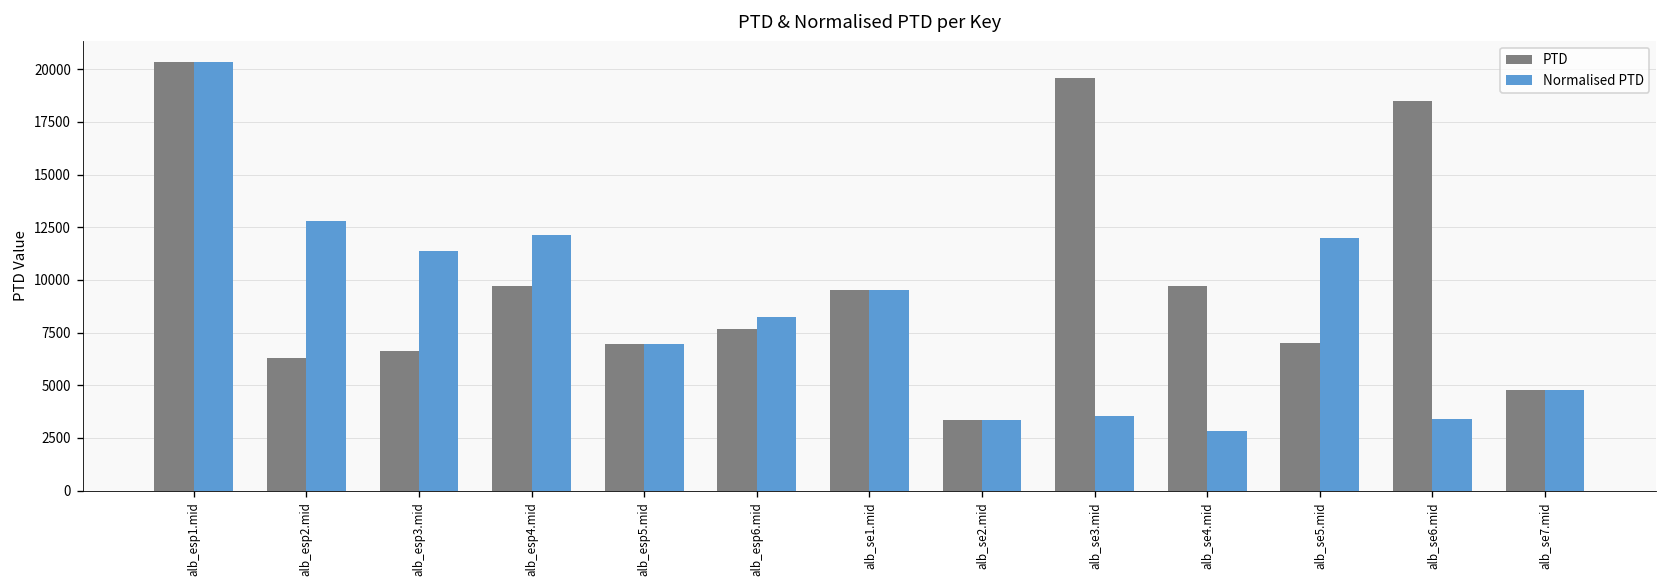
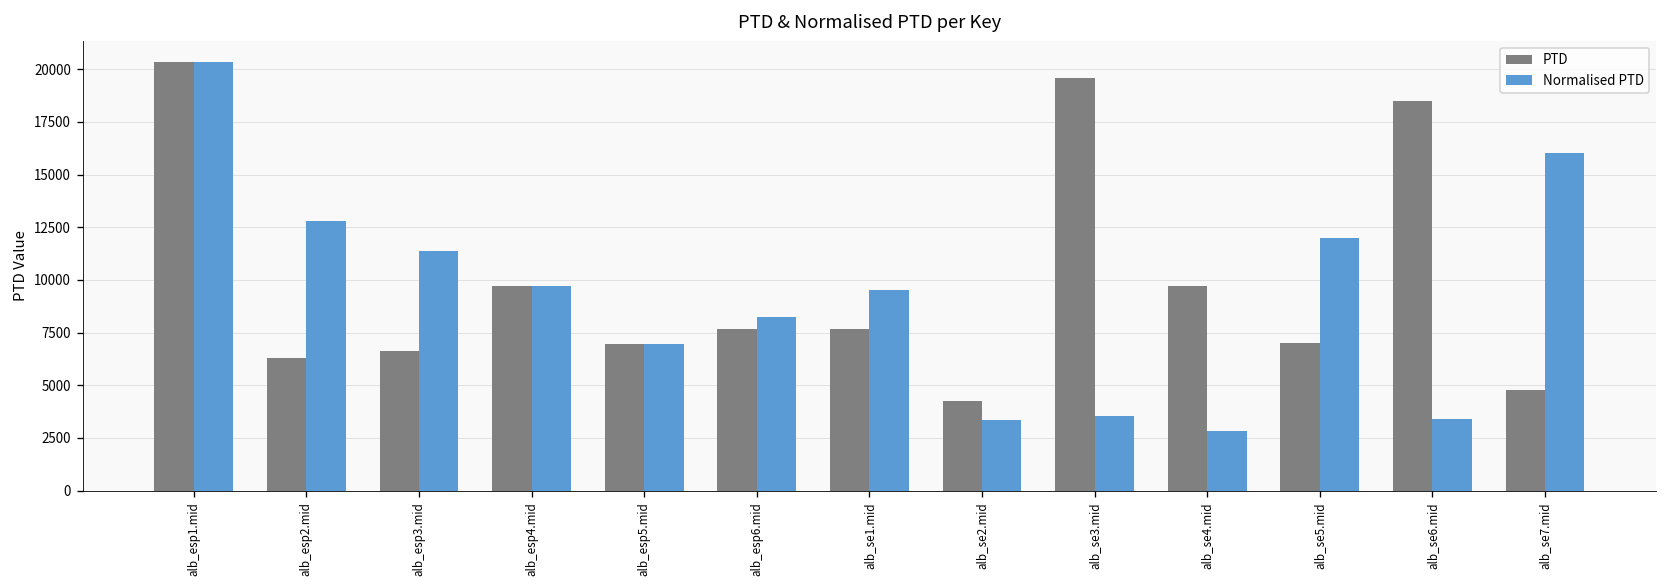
  {
    "PTD": {
      "alb_esp1.mid": 20300,
      "alb_esp2.mid": 6300,
      "alb_esp3.mid": 6600,
      "alb_esp4.mid": 9700,
      "alb_esp5.mid": 7000,
      "alb_esp6.mid": 7700,
-     "alb_se1.mid": 9500,
-     "alb_se2.mid": 3400,
+     "alb_se1.mid": 7700,
+     "alb_se2.mid": 4300,
      "alb_se3.mid": 19600,
      "alb_se4.mid": 9700,
      "alb_se5.mid": 7000,
      "alb_se6.mid": 18500,
      "alb_se7.mid": 4800
    },
    "Normalised PTD": {
      "alb_esp1.mid": 20300,
      "alb_esp2.mid": 12800,
      "alb_esp3.mid": 11400,
-     "alb_esp4.mid": 12100,
+     "alb_esp4.mid": 9700,
      "alb_esp5.mid": 7000,
      "alb_esp6.mid": 8200,
      "alb_se1.mid": 9500,
      "alb_se2.mid": 3400,
      "alb_se3.mid": 3500,
      "alb_se4.mid": 2800,
      "alb_se5.mid": 12000,
      "alb_se6.mid": 3400,
-     "alb_se7.mid": 4800
+     "alb_se7.mid": 16000
    }
  }
